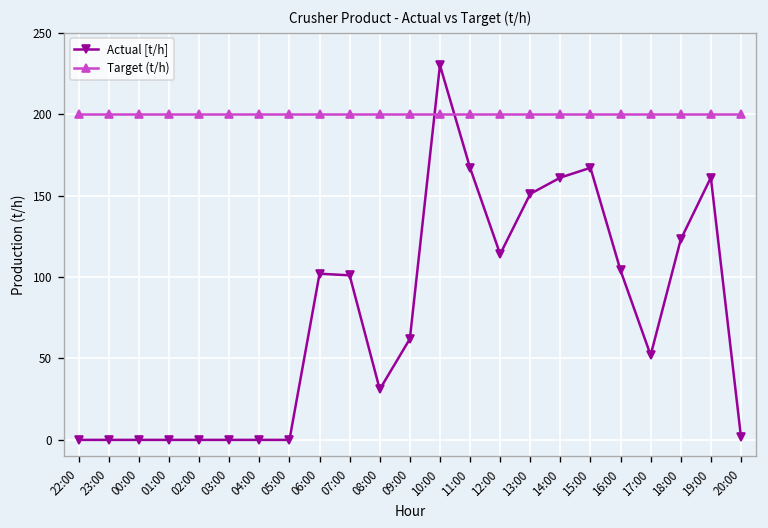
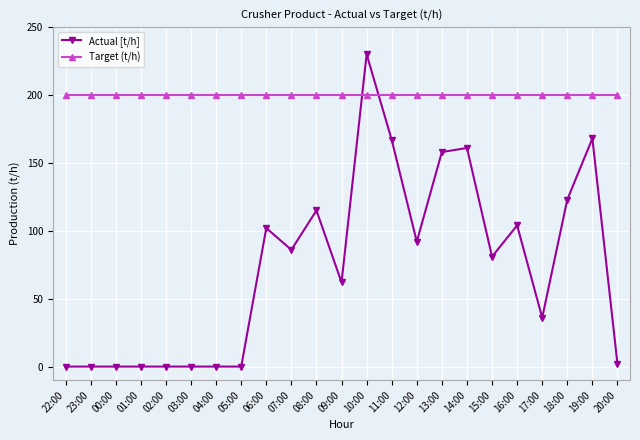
  {
    "Actual [t/h]": {
      "22:00": 0,
      "23:00": 0,
      "00:00": 0,
      "01:00": 0,
      "02:00": 0,
      "03:00": 0,
      "04:00": 0,
      "05:00": 0,
      "06:00": 102,
-     "07:00": 101,
-     "08:00": 31,
+     "07:00": 86,
+     "08:00": 115,
      "09:00": 62,
      "10:00": 230,
      "11:00": 167,
-     "12:00": 114,
-     "13:00": 151,
+     "12:00": 92,
+     "13:00": 158,
      "14:00": 161,
-     "15:00": 167,
+     "15:00": 81,
      "16:00": 104,
-     "17:00": 52,
+     "17:00": 36,
      "18:00": 123,
-     "19:00": 161,
+     "19:00": 168,
      "20:00": 2
    },
    "Target (t/h)": {
      "22:00": 200,
      "23:00": 200,
      "00:00": 200,
      "01:00": 200,
      "02:00": 200,
      "03:00": 200,
      "04:00": 200,
      "05:00": 200,
      "06:00": 200,
      "07:00": 200,
      "08:00": 200,
      "09:00": 200,
      "10:00": 200,
      "11:00": 200,
      "12:00": 200,
      "13:00": 200,
      "14:00": 200,
      "15:00": 200,
      "16:00": 200,
      "17:00": 200,
      "18:00": 200,
      "19:00": 200,
      "20:00": 200
    }
  }
